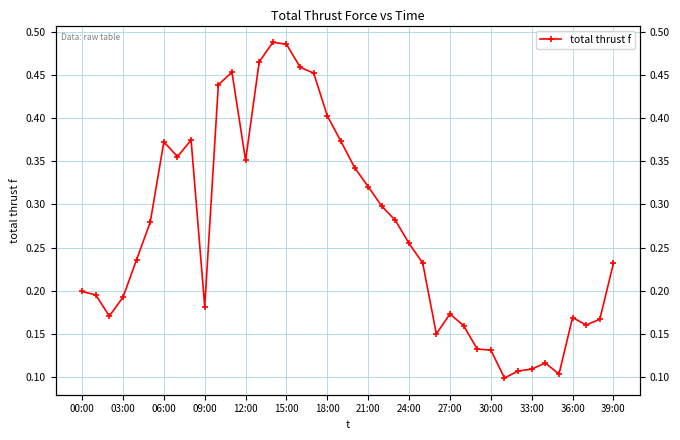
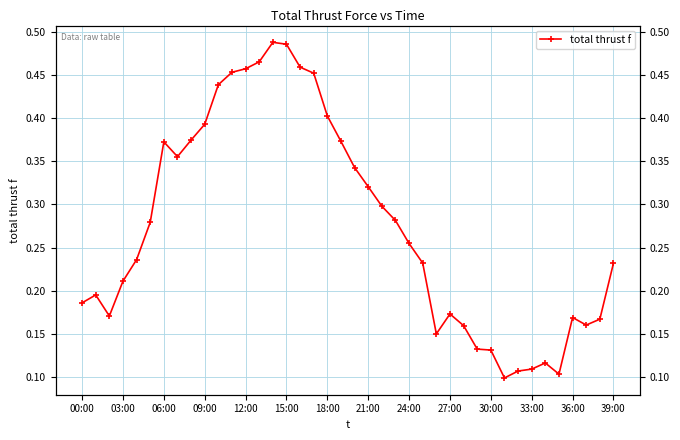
  {
-   "00:00": 0.20,
-   "03:00": 0.19,
+   "00:00": 0.19,
+   "03:00": 0.21,
    "06:00": 0.37,
-   "09:00": 0.18,
-   "12:00": 0.35,
+   "09:00": 0.39,
+   "12:00": 0.46,
    "15:00": 0.49,
    "18:00": 0.40,
    "21:00": 0.32,
    "24:00": 0.25,
    "27:00": 0.17,
    "30:00": 0.13,
    "33:00": 0.11,
    "36:00": 0.17,
    "39:00": 0.23
  }
